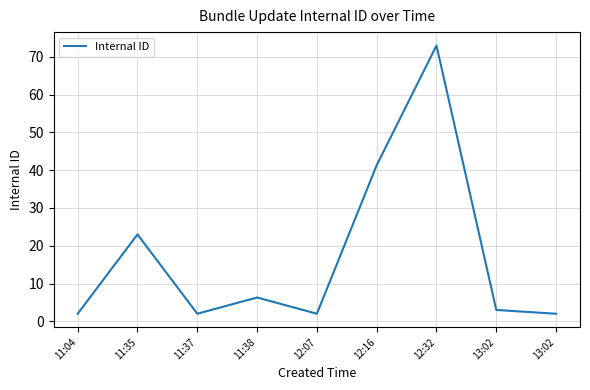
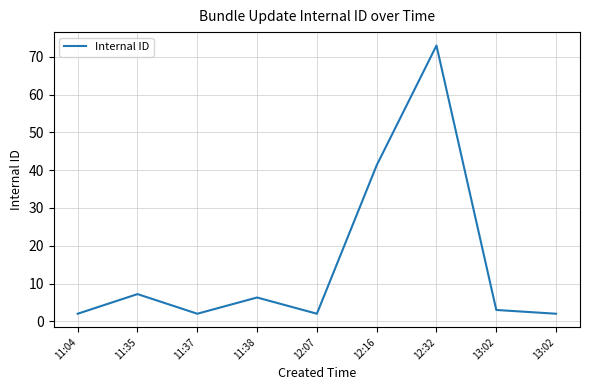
  {
    "11:04": 2,
-   "11:35": 23,
+   "11:35": 7,
    "11:37": 2,
    "11:38": 6,
    "12:07": 2,
    "12:16": 41,
    "12:32": 73
  }
